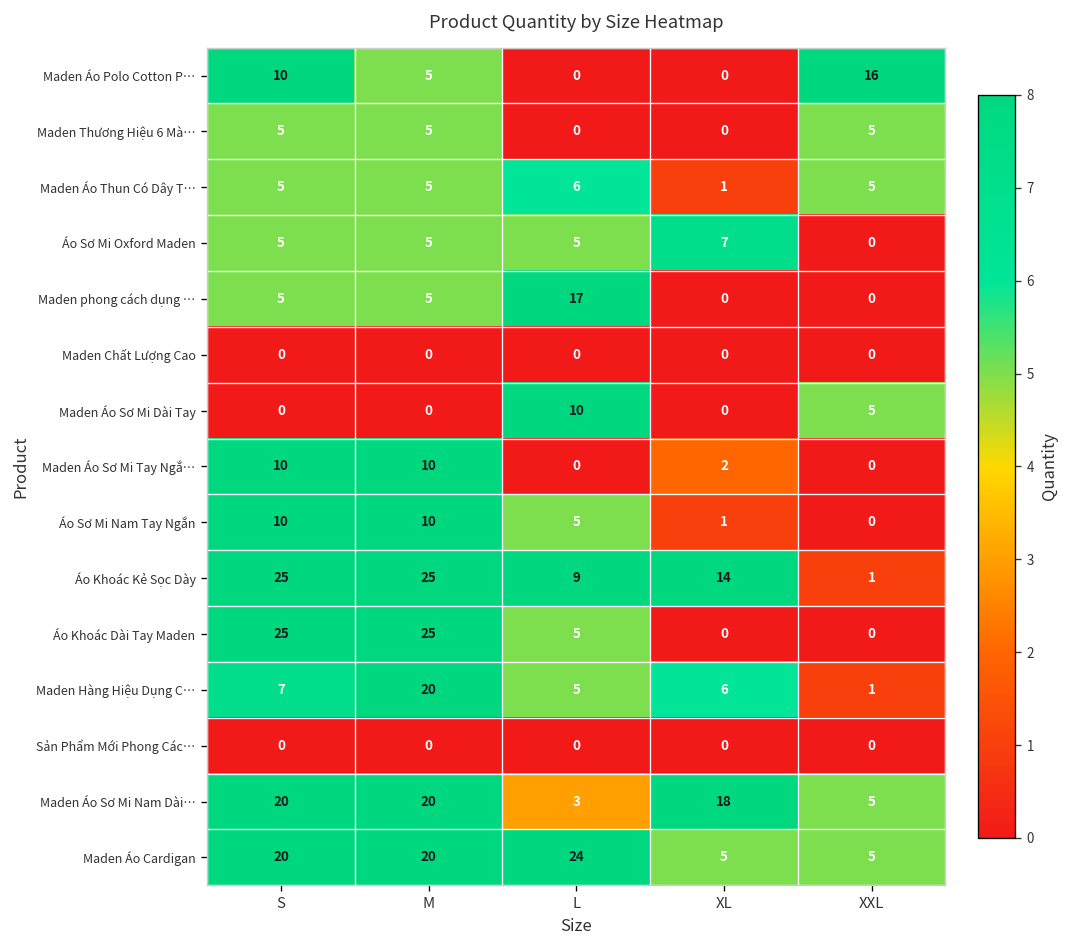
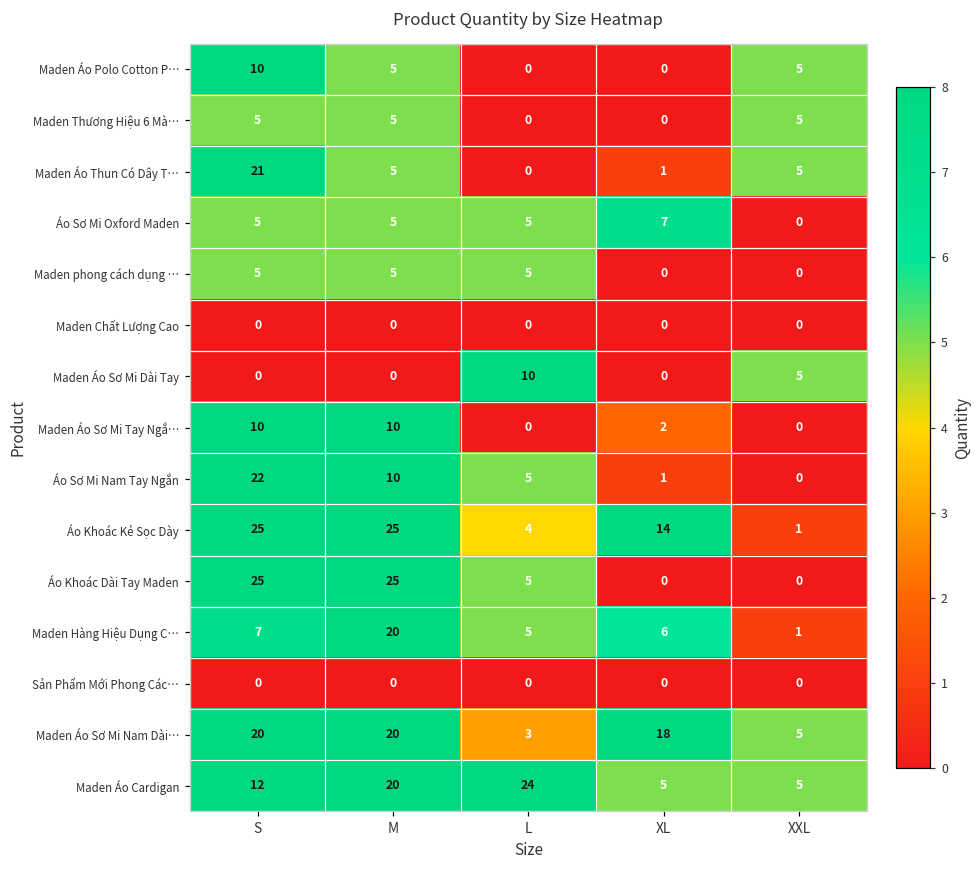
  {
    "Maden Áo Polo Cotton P…": {
      "S": 10,
      "M": 5,
      "L": 0,
      "XL": 0,
-     "XXL": 16
+     "XXL": 5
    },
    "Maden Thương Hiệu 6 Mà…": {
      "S": 5,
      "M": 5,
      "L": 0,
      "XL": 0,
      "XXL": 5
    },
    "Maden Áo Thun Có Dây T…": {
-     "S": 5,
+     "S": 21,
      "M": 5,
-     "L": 6,
+     "L": 0,
      "XL": 1,
      "XXL": 5
    },
    "Áo Sơ Mi Oxford Maden": {
      "S": 5,
      "M": 5,
      "L": 5,
      "XL": 7,
      "XXL": 0
    },
    "Maden phong cách dụng …": {
      "S": 5,
      "M": 5,
-     "L": 17,
+     "L": 5,
      "XL": 0,
      "XXL": 0
    },
    "Maden Chất Lượng Cao": {
      "S": 0,
      "M": 0,
      "L": 0,
      "XL": 0,
      "XXL": 0
    },
    "Maden Áo Sơ Mi Dài Tay": {
      "S": 0,
      "M": 0,
      "L": 10,
      "XL": 0,
      "XXL": 5
    },
    "Maden Áo Sơ Mi Tay Ngắ…": {
      "S": 10,
      "M": 10,
      "L": 0,
      "XL": 2,
      "XXL": 0
    },
    "Áo Sơ Mi Nam Tay Ngắn": {
-     "S": 10,
+     "S": 22,
      "M": 10,
      "L": 5,
      "XL": 1,
      "XXL": 0
    },
    "Áo Khoác Kẻ Sọc Dày": {
      "S": 25,
      "M": 25,
-     "L": 9,
+     "L": 4,
      "XL": 14,
      "XXL": 1
    },
    "Áo Khoác Dài Tay Maden": {
      "S": 25,
      "M": 25,
      "L": 5,
      "XL": 0,
      "XXL": 0
    },
    "Maden Hàng Hiệu Dụng C…": {
      "S": 7,
      "M": 20,
      "L": 5,
      "XL": 6,
      "XXL": 1
    },
    "Sản Phẩm Mới Phong Các…": {
      "S": 0,
      "M": 0,
      "L": 0,
      "XL": 0,
      "XXL": 0
    },
    "Maden Áo Sơ Mi Nam Dài…": {
      "S": 20,
      "M": 20,
      "L": 3,
      "XL": 18,
      "XXL": 5
    },
    "Maden Áo Cardigan": {
-     "S": 20,
+     "S": 12,
      "M": 20,
      "L": 24,
      "XL": 5,
      "XXL": 5
    }
  }
